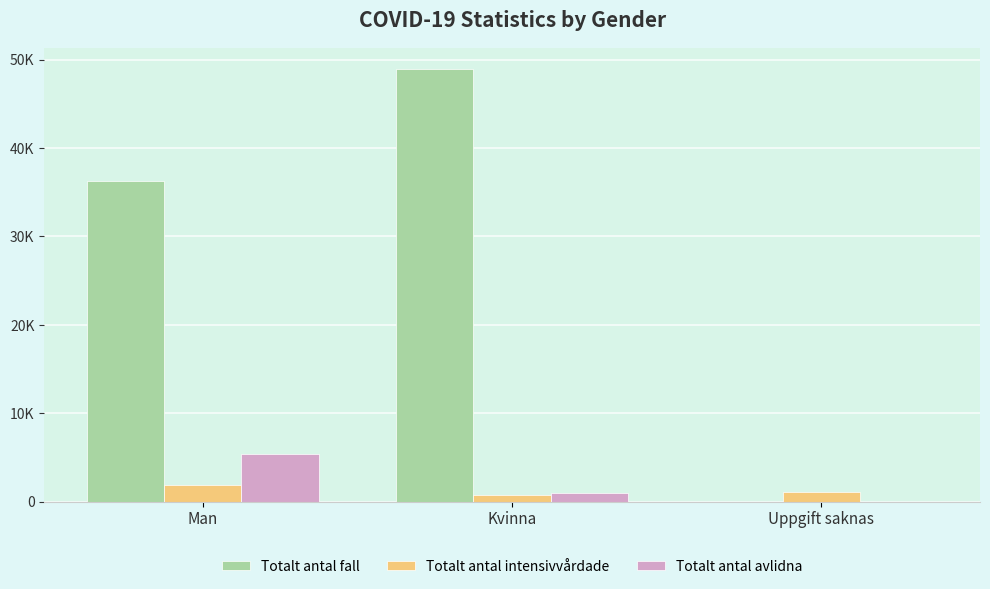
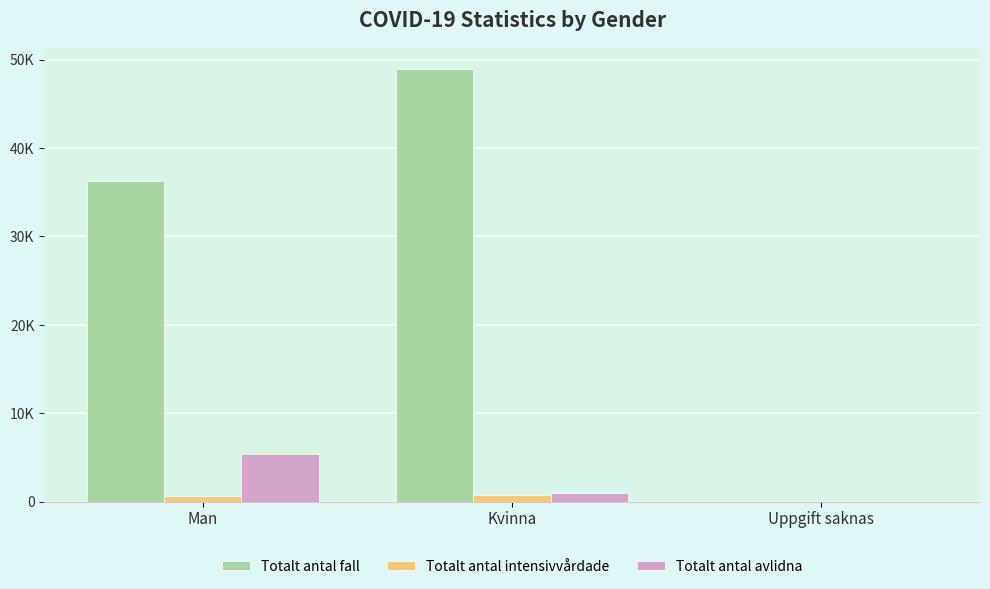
  {
    "Totalt antal fall": {
      "Man": 36000,
      "Kvinna": 49000
    },
    "Totalt antal intensivvårdade": {
-     "Man": 2000,
+     "Man": 1000,
      "Kvinna": 1000,
-     "Uppgift saknas": 1000
+     "Uppgift saknas": 0
    },
    "Totalt antal avlidna": {
      "Man": 5000,
      "Kvinna": 1000,
      "Uppgift saknas": 0
    }
  }
